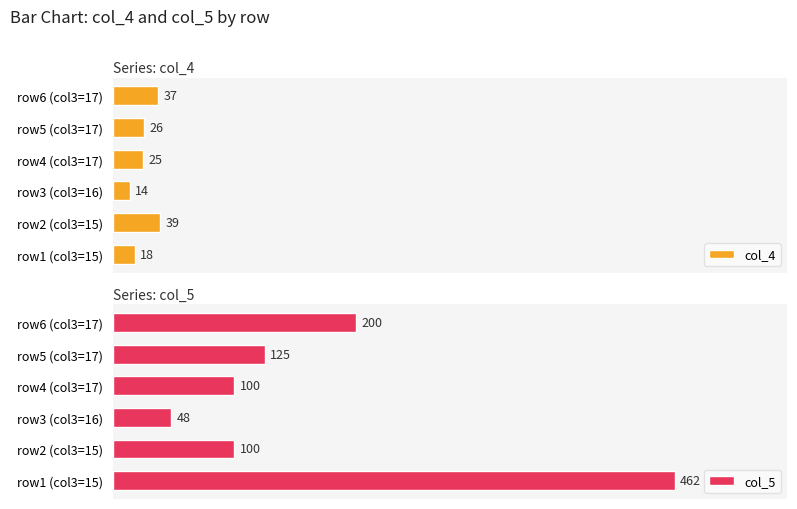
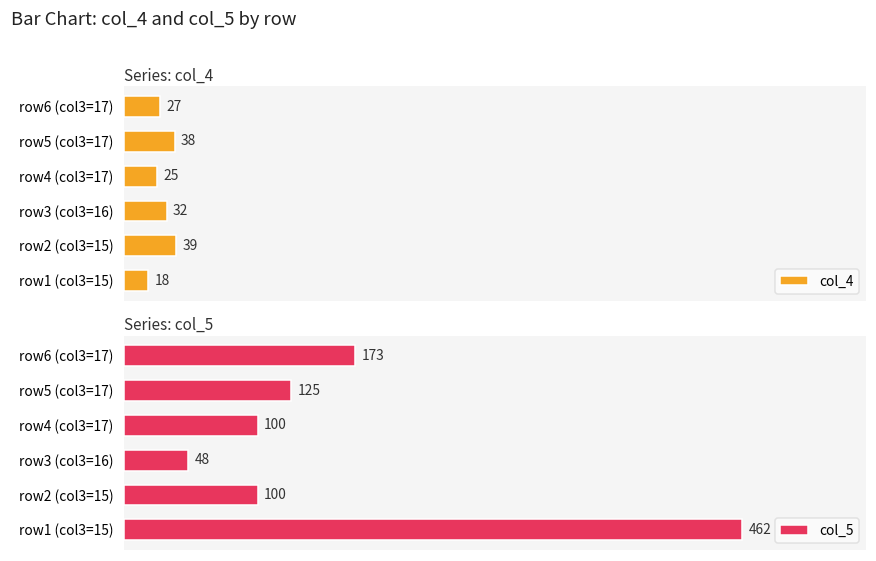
  {
    "Series: col_4": {
-     "row6 (col3=17)": 37,
-     "row5 (col3=17)": 26,
+     "row6 (col3=17)": 27,
+     "row5 (col3=17)": 38,
      "row4 (col3=17)": 25,
-     "row3 (col3=16)": 14,
+     "row3 (col3=16)": 32,
      "row2 (col3=15)": 39,
      "row1 (col3=15)": 18
    },
    "Series: col_5": {
-     "row6 (col3=17)": 200,
+     "row6 (col3=17)": 173,
      "row5 (col3=17)": 125,
      "row4 (col3=17)": 100,
      "row3 (col3=16)": 48,
      "row2 (col3=15)": 100,
      "row1 (col3=15)": 462
    }
  }
